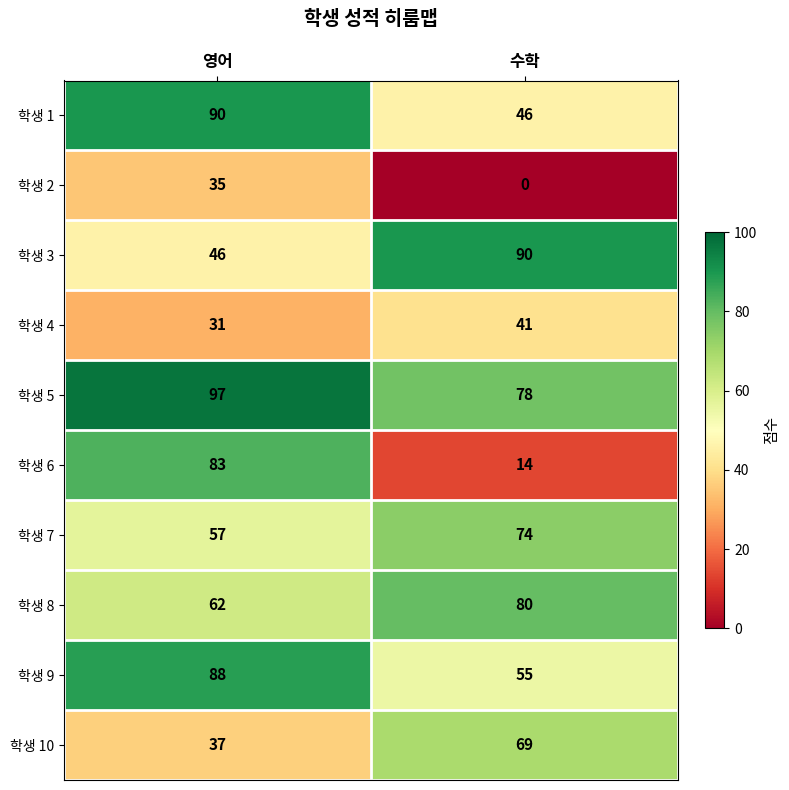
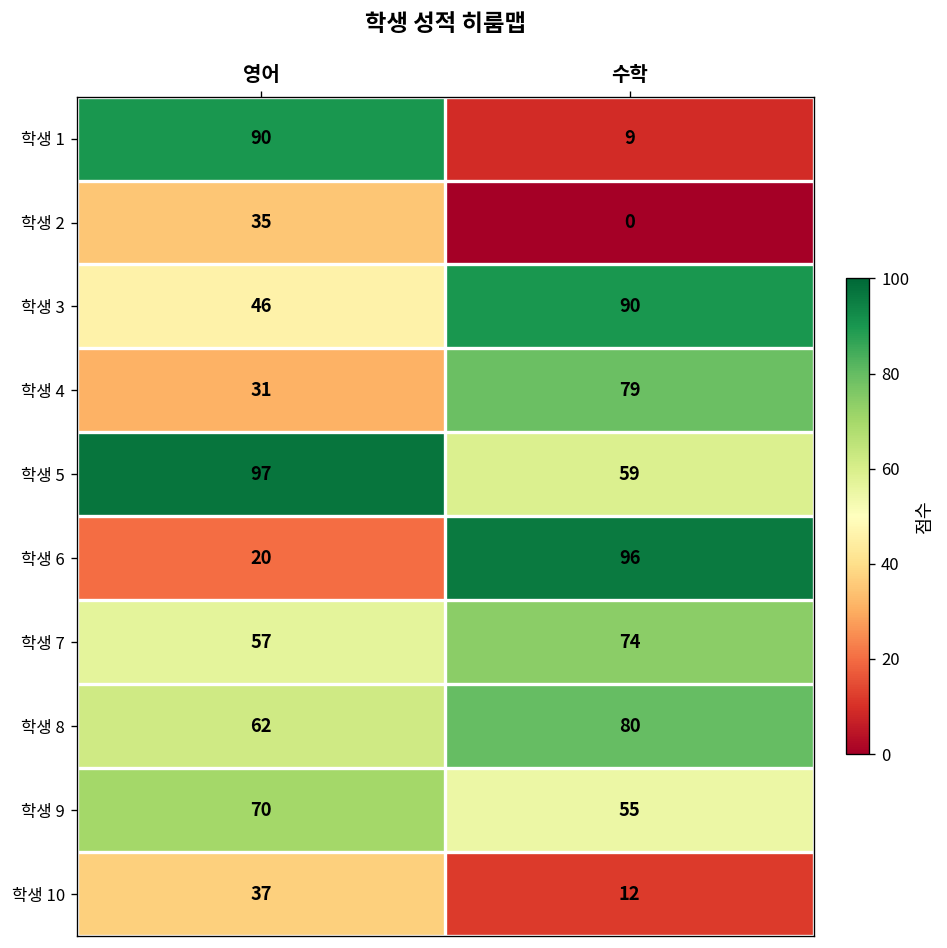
  {
    "학생 1": {
      "영어": 90,
-     "수학": 46
+     "수학": 9
    },
    "학생 2": {
      "영어": 35,
      "수학": 0
    },
    "학생 3": {
      "영어": 46,
      "수학": 90
    },
    "학생 4": {
      "영어": 31,
-     "수학": 41
+     "수학": 79
    },
    "학생 5": {
      "영어": 97,
-     "수학": 78
+     "수학": 59
    },
    "학생 6": {
-     "영어": 83,
-     "수학": 14
+     "영어": 20,
+     "수학": 96
    },
    "학생 7": {
      "영어": 57,
      "수학": 74
    },
    "학생 8": {
      "영어": 62,
      "수학": 80
    },
    "학생 9": {
-     "영어": 88,
+     "영어": 70,
      "수학": 55
    },
    "학생 10": {
      "영어": 37,
-     "수학": 69
+     "수학": 12
    }
  }
